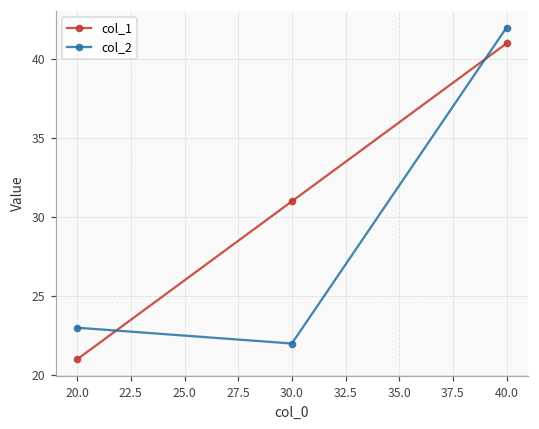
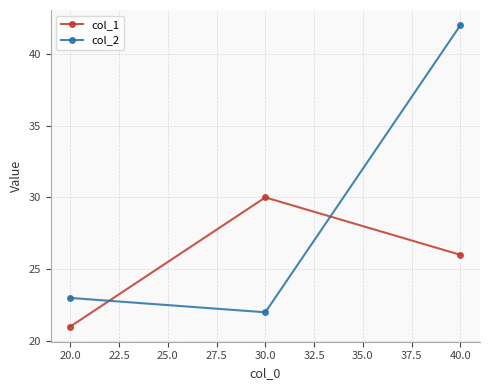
  {
    "col_1": {
      "20.0": 21,
-     "30.0": 31,
-     "40.0": 41
+     "30.0": 30,
+     "40.0": 26
    },
    "col_2": {
      "20.0": 23,
      "30.0": 22,
      "40.0": 42
    }
  }
